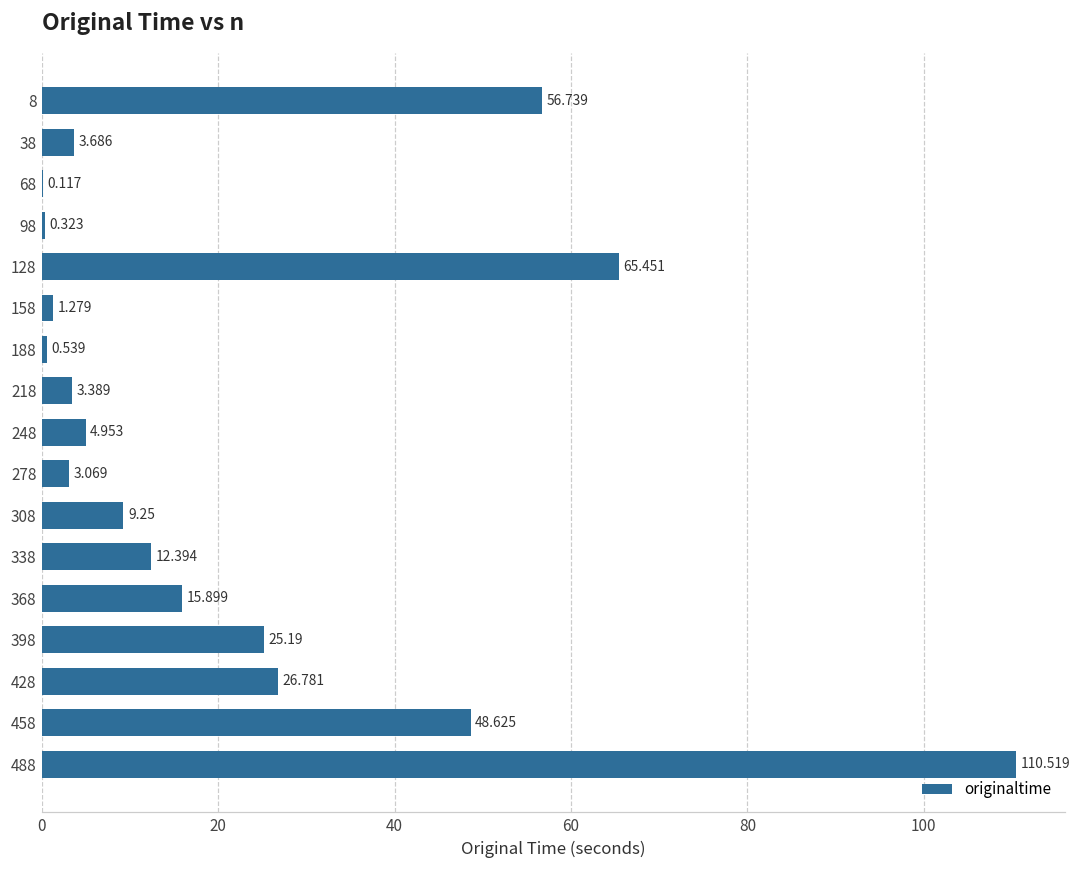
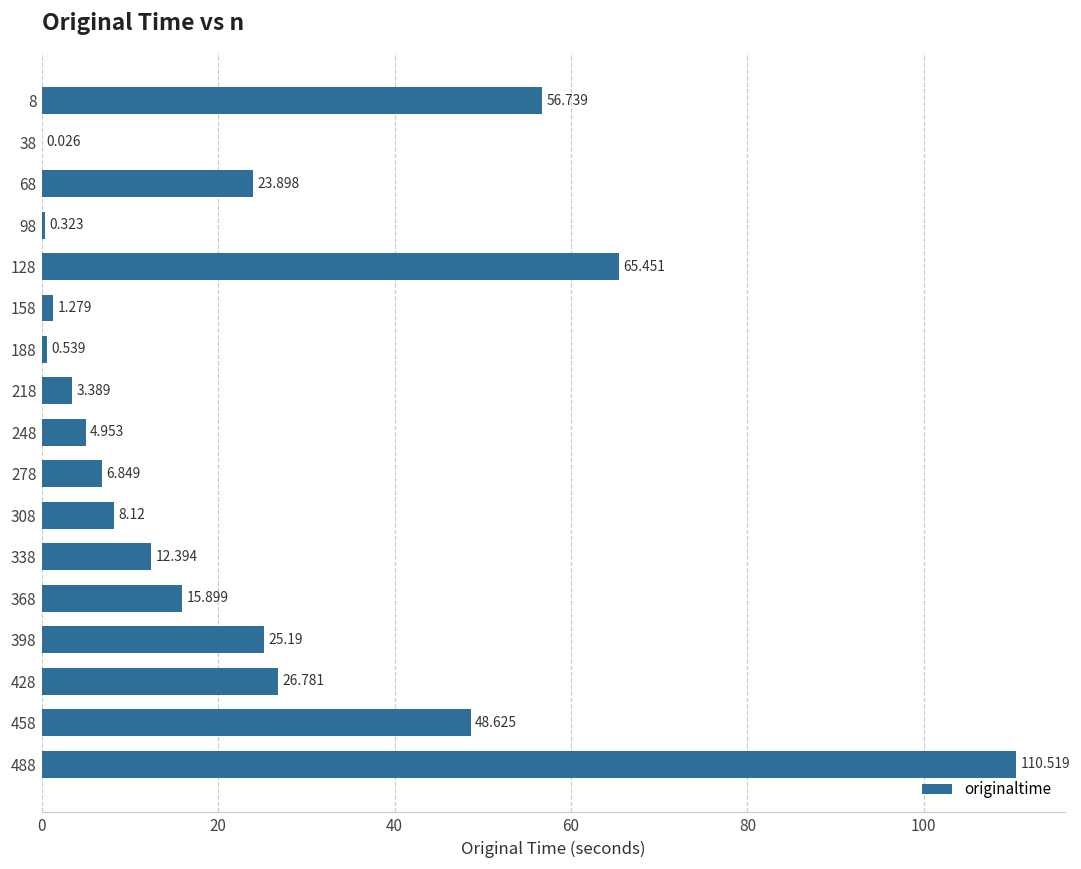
  {
    "8": 56.739,
-   "38": 3.686,
-   "68": 0.117,
+   "38": 0.026,
+   "68": 23.898,
    "98": 0.323,
    "128": 65.451,
    "158": 1.279,
    "188": 0.539,
    "218": 3.389,
    "248": 4.953,
-   "278": 3.069,
-   "308": 9.25,
+   "278": 6.849,
+   "308": 8.12,
    "338": 12.394,
    "368": 15.899,
    "398": 25.19,
    "428": 26.781,
    "458": 48.625,
    "488": 110.519
  }
